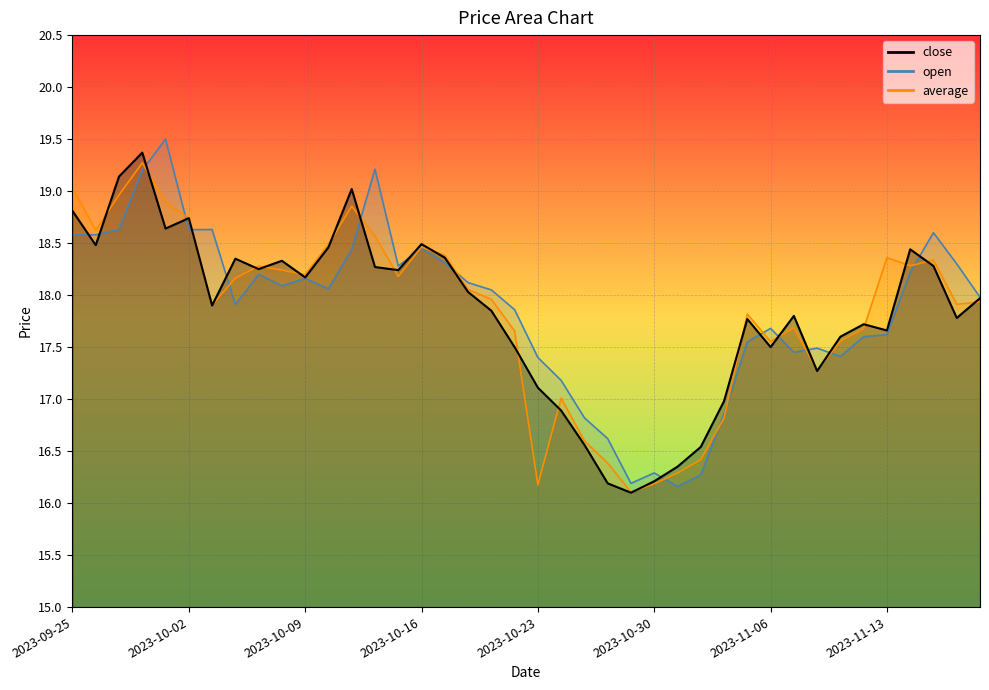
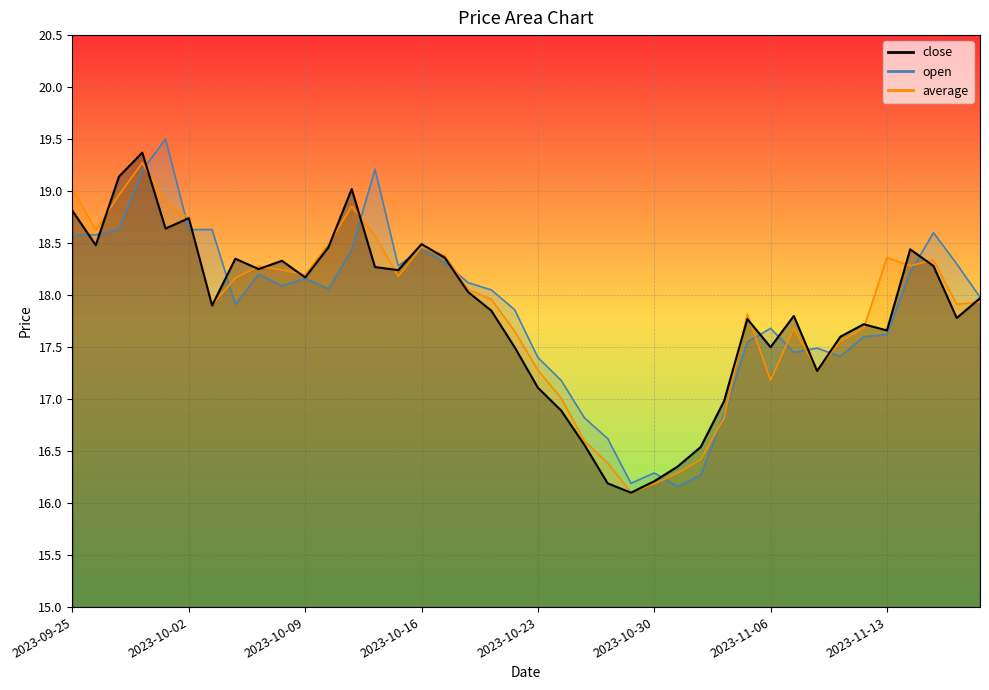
  {
    "average": {
      "2023-09-25": 19.03,
      "2023-10-09": 18.20,
-     "2023-10-23": 16.18,
+     "2023-10-23": 17.28,
      "2023-10-30": 16.19,
-     "2023-11-06": 17.55,
+     "2023-11-06": 17.18,
      "2023-11-13": 18.36
    }
  }
